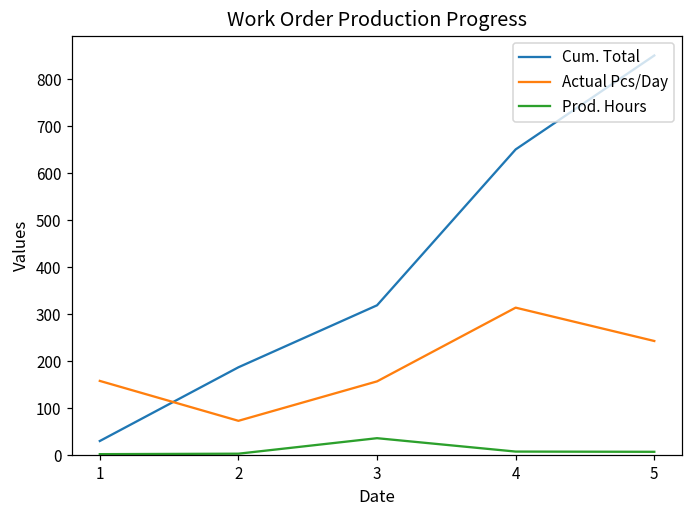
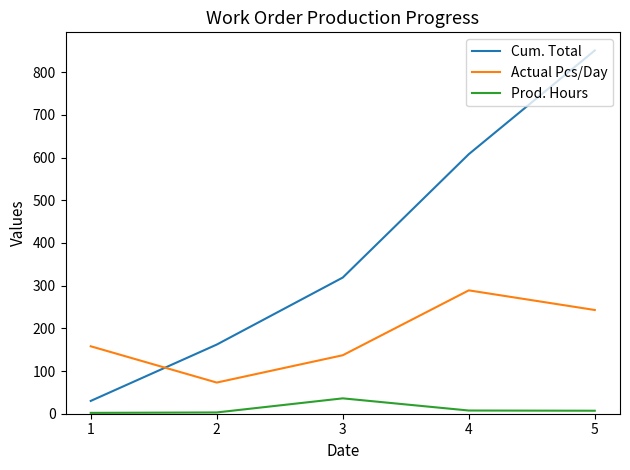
  {
    "Cum. Total": {
      "1": 30,
-     "2": 190,
+     "2": 160,
      "3": 320,
-     "4": 650
+     "4": 610
    },
    "Actual Pcs/Day": {
      "1": 160,
      "2": 70,
-     "3": 160,
-     "4": 310,
+     "3": 140,
+     "4": 290,
      "5": 240
    },
    "Prod. Hours": {
      "1": 0,
      "2": 0,
      "3": 40,
      "4": 10,
      "5": 10
    }
  }
